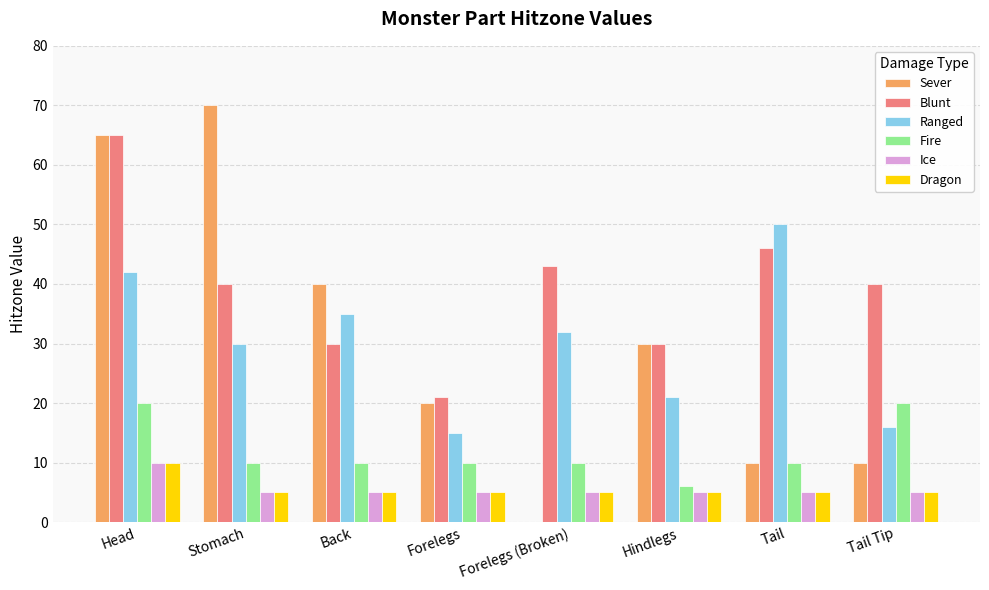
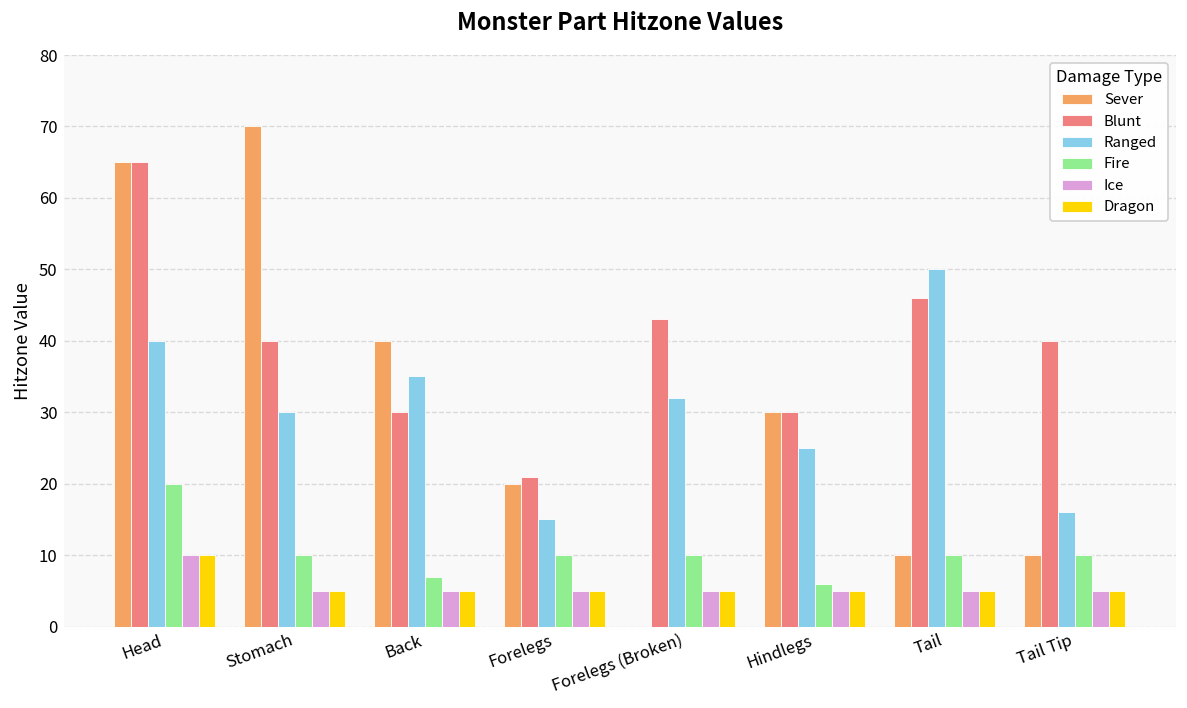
  {
    "Ranged": {
-     "Head": 42,
+     "Head": 40,
      "Stomach": 30,
      "Back": 35,
      "Forelegs": 15,
      "Forelegs (Broken)": 32,
-     "Hindlegs": 21,
+     "Hindlegs": 25,
      "Tail": 50,
      "Tail Tip": 16
    },
    "Fire": {
      "Head": 20,
      "Stomach": 10,
-     "Back": 10,
+     "Back": 7,
      "Forelegs": 10,
      "Forelegs (Broken)": 10,
      "Hindlegs": 6,
      "Tail": 10,
-     "Tail Tip": 20
+     "Tail Tip": 10
    },
    "Ice": {
      "Head": 10,
      "Stomach": 5,
      "Back": 5,
      "Forelegs": 5,
      "Forelegs (Broken)": 5,
      "Hindlegs": 5,
      "Tail": 5,
      "Tail Tip": 5
    },
    "Dragon": {
      "Head": 10,
      "Stomach": 5,
      "Back": 5,
      "Forelegs": 5,
      "Forelegs (Broken)": 5,
      "Hindlegs": 5,
      "Tail": 5,
      "Tail Tip": 5
    }
  }
